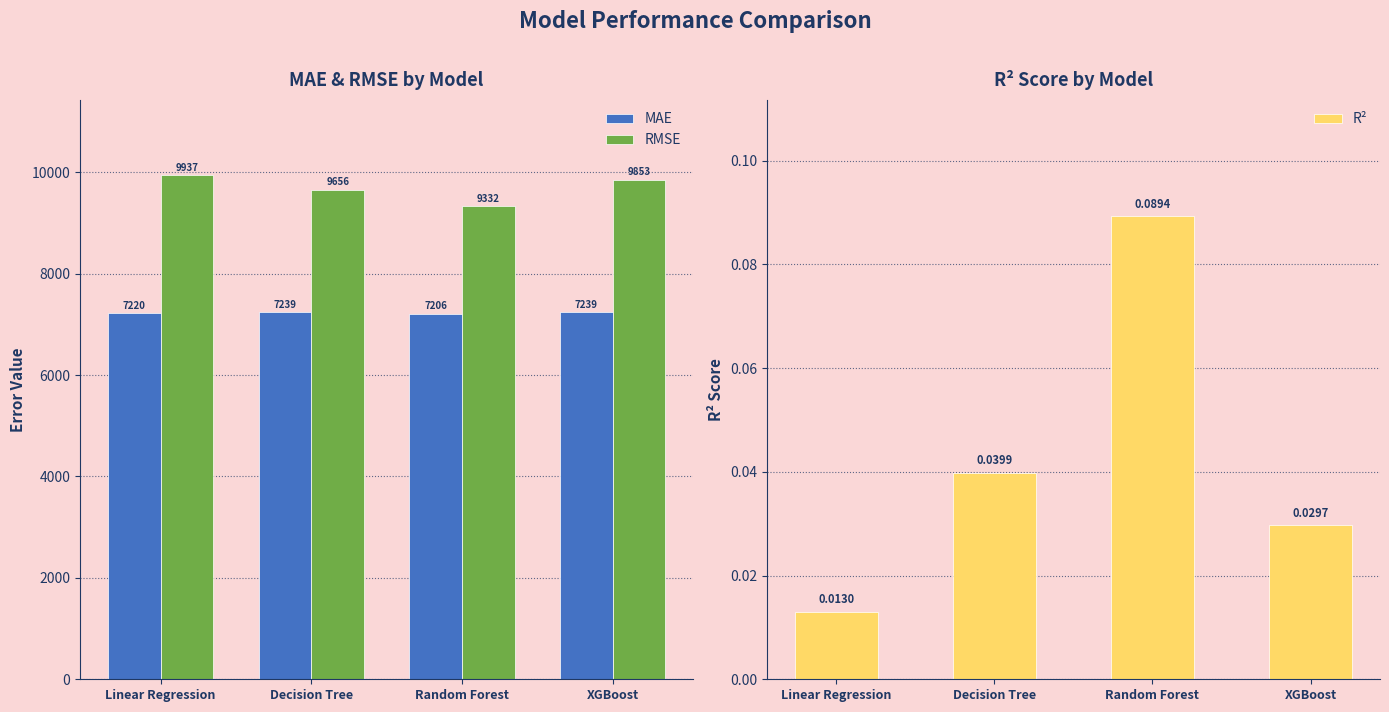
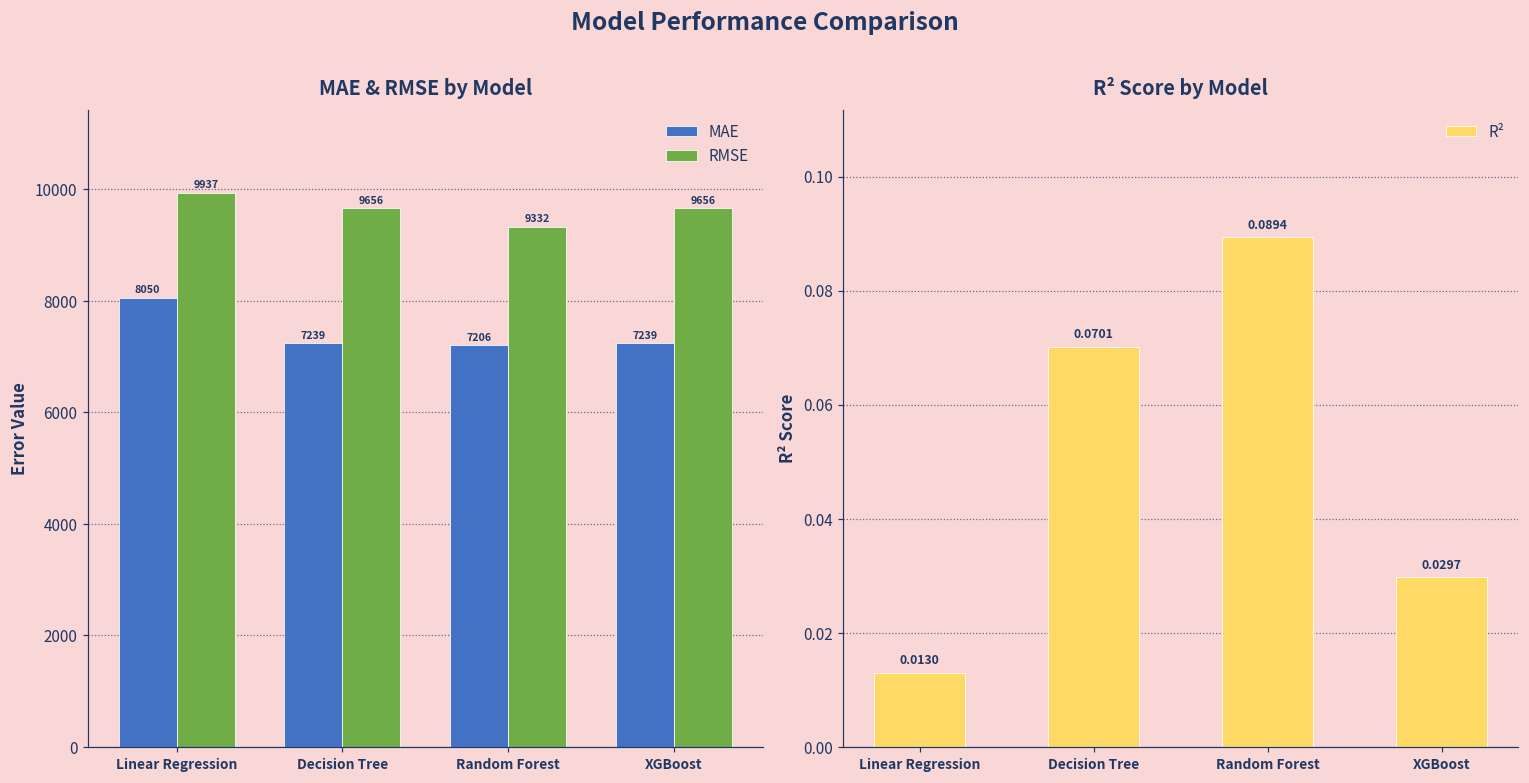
  {
    "MAE & RMSE by Model": {
      "MAE": {
-       "Linear Regression": 7220,
+       "Linear Regression": 8050,
        "Decision Tree": 7239,
        "Random Forest": 7206,
        "XGBoost": 7239
      },
      "RMSE": {
        "Linear Regression": 9937,
        "Decision Tree": 9656,
        "Random Forest": 9332,
-       "XGBoost": 9853
+       "XGBoost": 9656
      }
    },
    "R² Score by Model": {
      "Linear Regression": 0.0130,
-     "Decision Tree": 0.0399,
+     "Decision Tree": 0.0701,
      "Random Forest": 0.0894,
      "XGBoost": 0.0297
    }
  }
